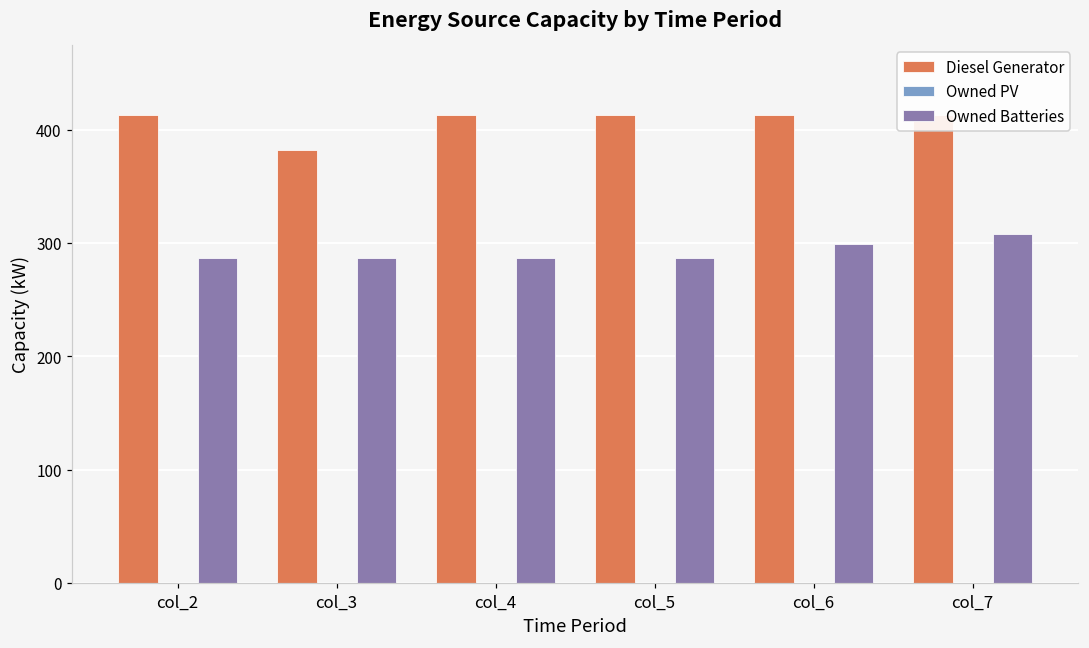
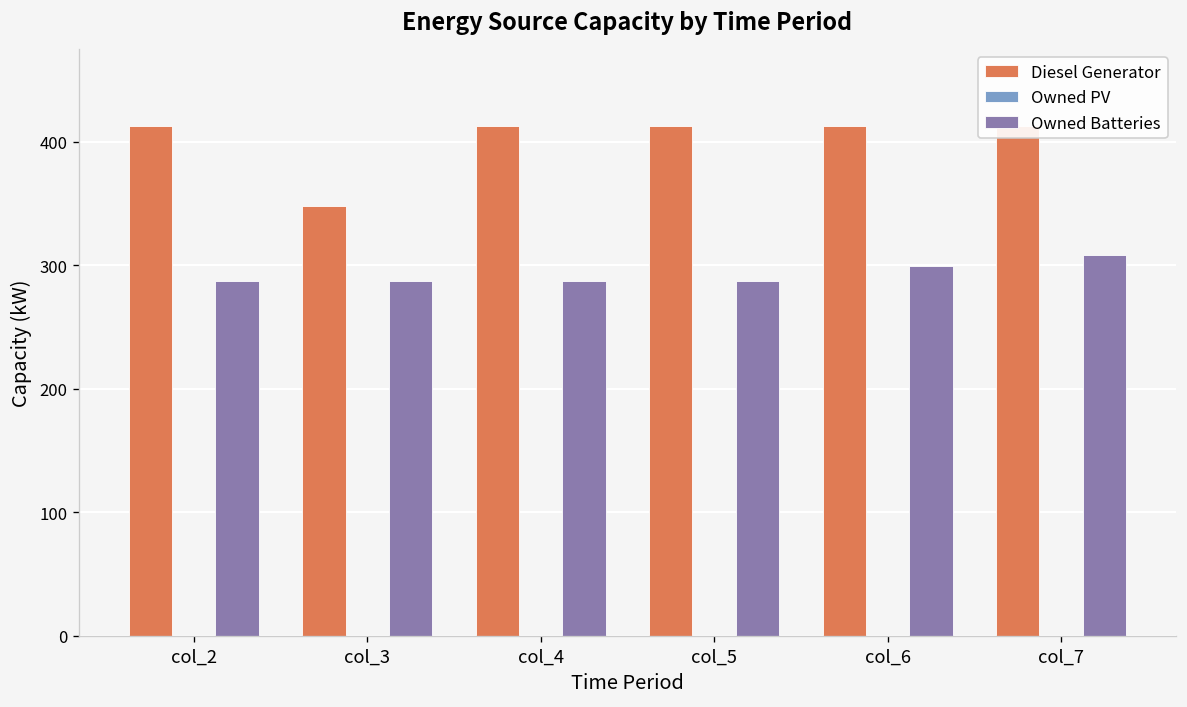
  {
    "Diesel Generator": {
      "col_2": 413,
-     "col_3": 382,
+     "col_3": 348,
      "col_4": 413,
      "col_5": 413,
      "col_6": 413
    }
  }
